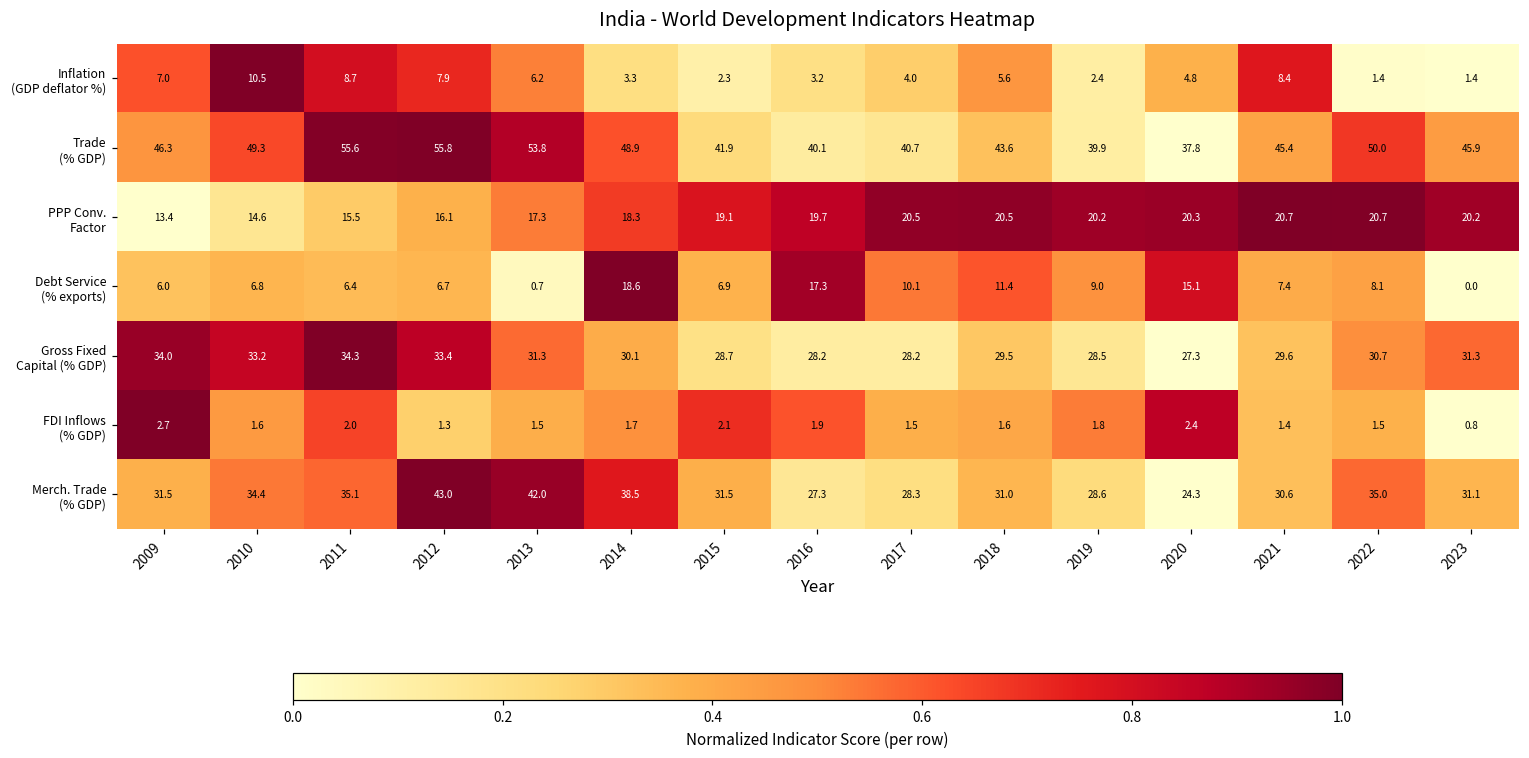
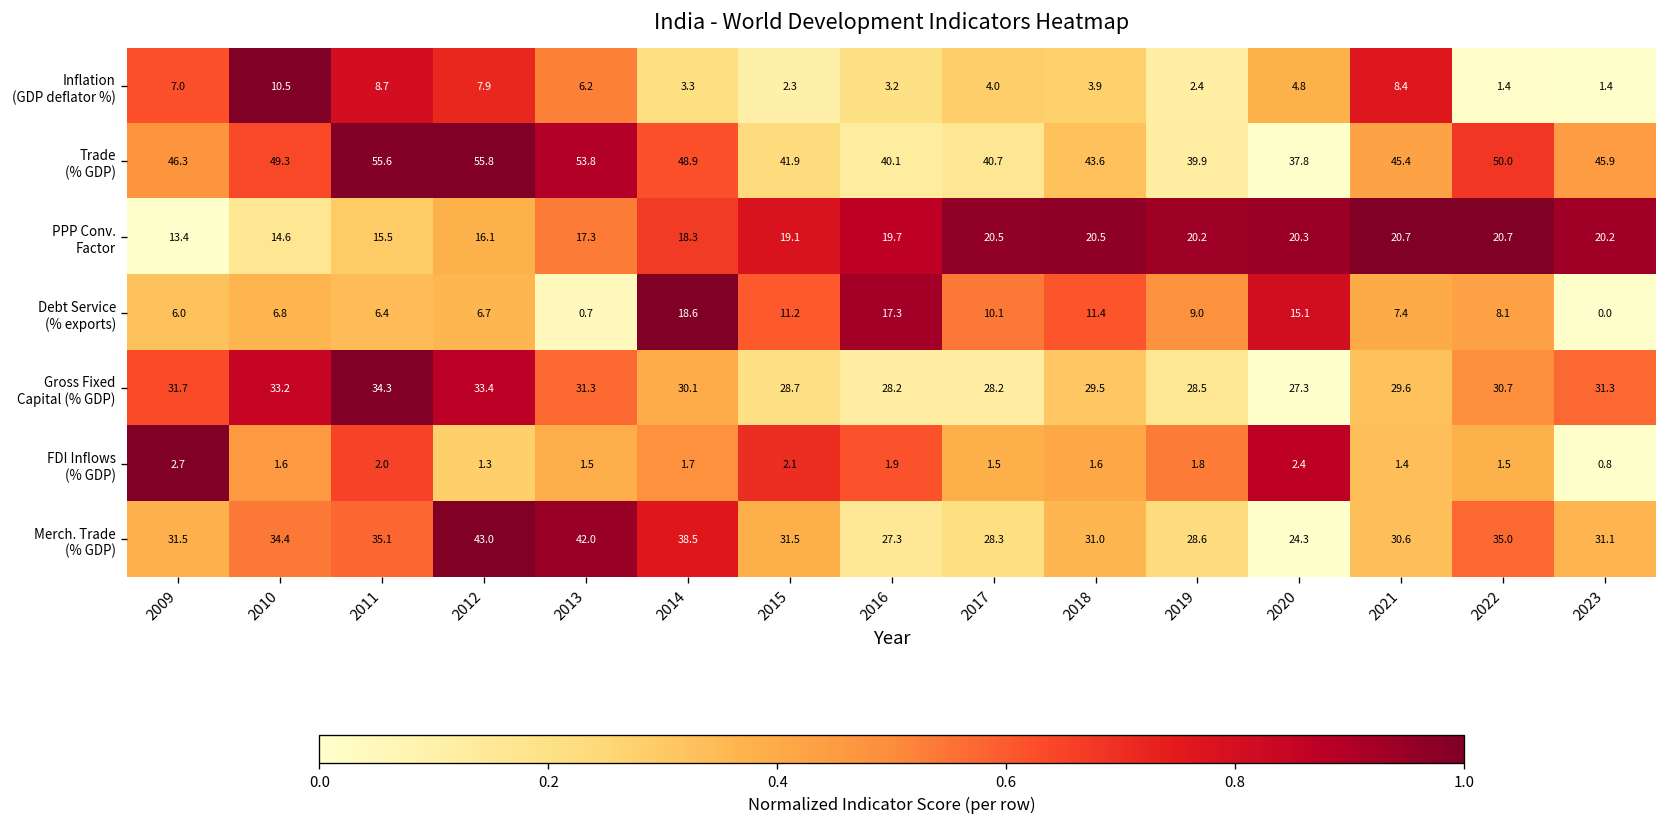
  {
    "Inflation (GDP deflator %)": {
      "2009": 7.0,
      "2010": 10.5,
      "2011": 8.7,
      "2012": 7.9,
      "2013": 6.2,
      "2014": 3.3,
      "2015": 2.3,
      "2016": 3.2,
      "2017": 4.0,
-     "2018": 5.6,
+     "2018": 3.9,
      "2019": 2.4,
      "2020": 4.8,
      "2021": 8.4,
      "2022": 1.4,
      "2023": 1.4
    },
    "Trade (% GDP)": {
      "2009": 46.3,
      "2010": 49.3,
      "2011": 55.6,
      "2012": 55.8,
      "2013": 53.8,
      "2014": 48.9,
      "2015": 41.9,
      "2016": 40.1,
      "2017": 40.7,
      "2018": 43.6,
      "2019": 39.9,
      "2020": 37.8,
      "2021": 45.4,
      "2022": 50.0,
      "2023": 45.9
    },
    "PPP Conv. Factor": {
      "2009": 13.4,
      "2010": 14.6,
      "2011": 15.5,
      "2012": 16.1,
      "2013": 17.3,
      "2014": 18.3,
      "2015": 19.1,
      "2016": 19.7,
      "2017": 20.5,
      "2018": 20.5,
      "2019": 20.2,
      "2020": 20.3,
      "2021": 20.7,
      "2022": 20.7,
      "2023": 20.2
    },
    "Debt Service (% exports)": {
      "2009": 6.0,
      "2010": 6.8,
      "2011": 6.4,
      "2012": 6.7,
      "2013": 0.7,
      "2014": 18.6,
-     "2015": 6.9,
+     "2015": 11.2,
      "2016": 17.3,
      "2017": 10.1,
      "2018": 11.4,
      "2019": 9.0,
      "2020": 15.1,
      "2021": 7.4,
      "2022": 8.1,
      "2023": 0.0
    },
    "Gross Fixed Capital (% GDP)": {
-     "2009": 34.0,
+     "2009": 31.7,
      "2010": 33.2,
      "2011": 34.3,
      "2012": 33.4,
      "2013": 31.3,
      "2014": 30.1,
      "2015": 28.7,
      "2016": 28.2,
      "2017": 28.2,
      "2018": 29.5,
      "2019": 28.5,
      "2020": 27.3,
      "2021": 29.6,
      "2022": 30.7,
      "2023": 31.3
    },
    "FDI Inflows (% GDP)": {
      "2009": 2.7,
      "2010": 1.6,
      "2011": 2.0,
      "2012": 1.3,
      "2013": 1.5,
      "2014": 1.7,
      "2015": 2.1,
      "2016": 1.9,
      "2017": 1.5,
      "2018": 1.6,
      "2019": 1.8,
      "2020": 2.4,
      "2021": 1.4,
      "2022": 1.5,
      "2023": 0.8
    },
    "Merch. Trade (% GDP)": {
      "2009": 31.5,
      "2010": 34.4,
      "2011": 35.1,
      "2012": 43.0,
      "2013": 42.0,
      "2014": 38.5,
      "2015": 31.5,
      "2016": 27.3,
      "2017": 28.3,
      "2018": 31.0,
      "2019": 28.6,
      "2020": 24.3,
      "2021": 30.6,
      "2022": 35.0,
      "2023": 31.1
    }
  }
